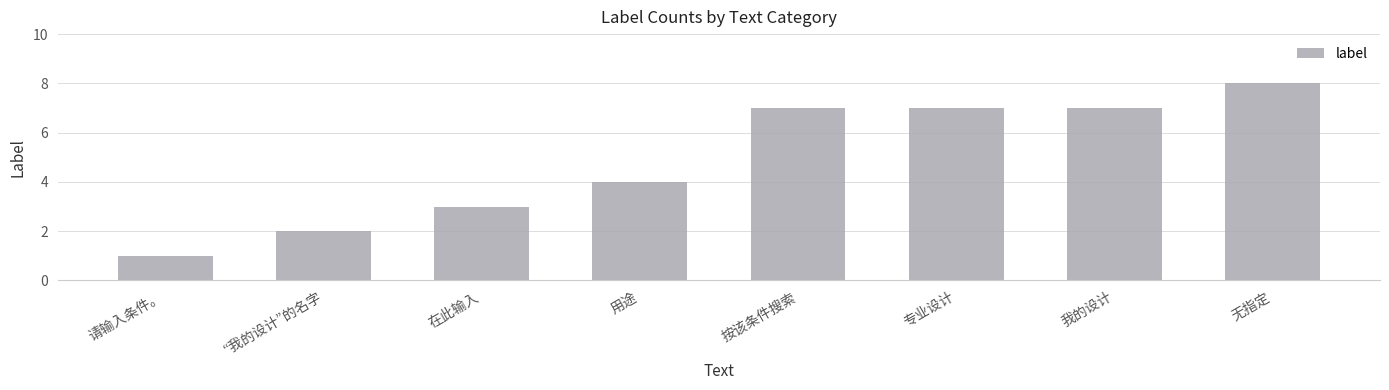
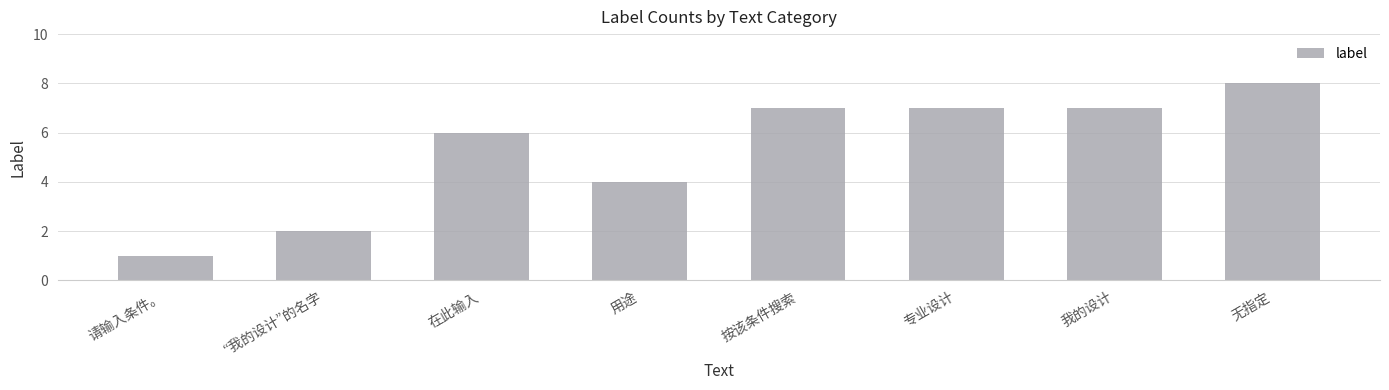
  {
    "请输入条件。": 1,
    "“我的设计”的名字": 2,
-   "在此输入": 3,
+   "在此输入": 6,
    "用途": 4,
    "按该条件搜索": 7,
    "专业设计": 7,
    "我的设计": 7,
    "无指定": 8
  }
